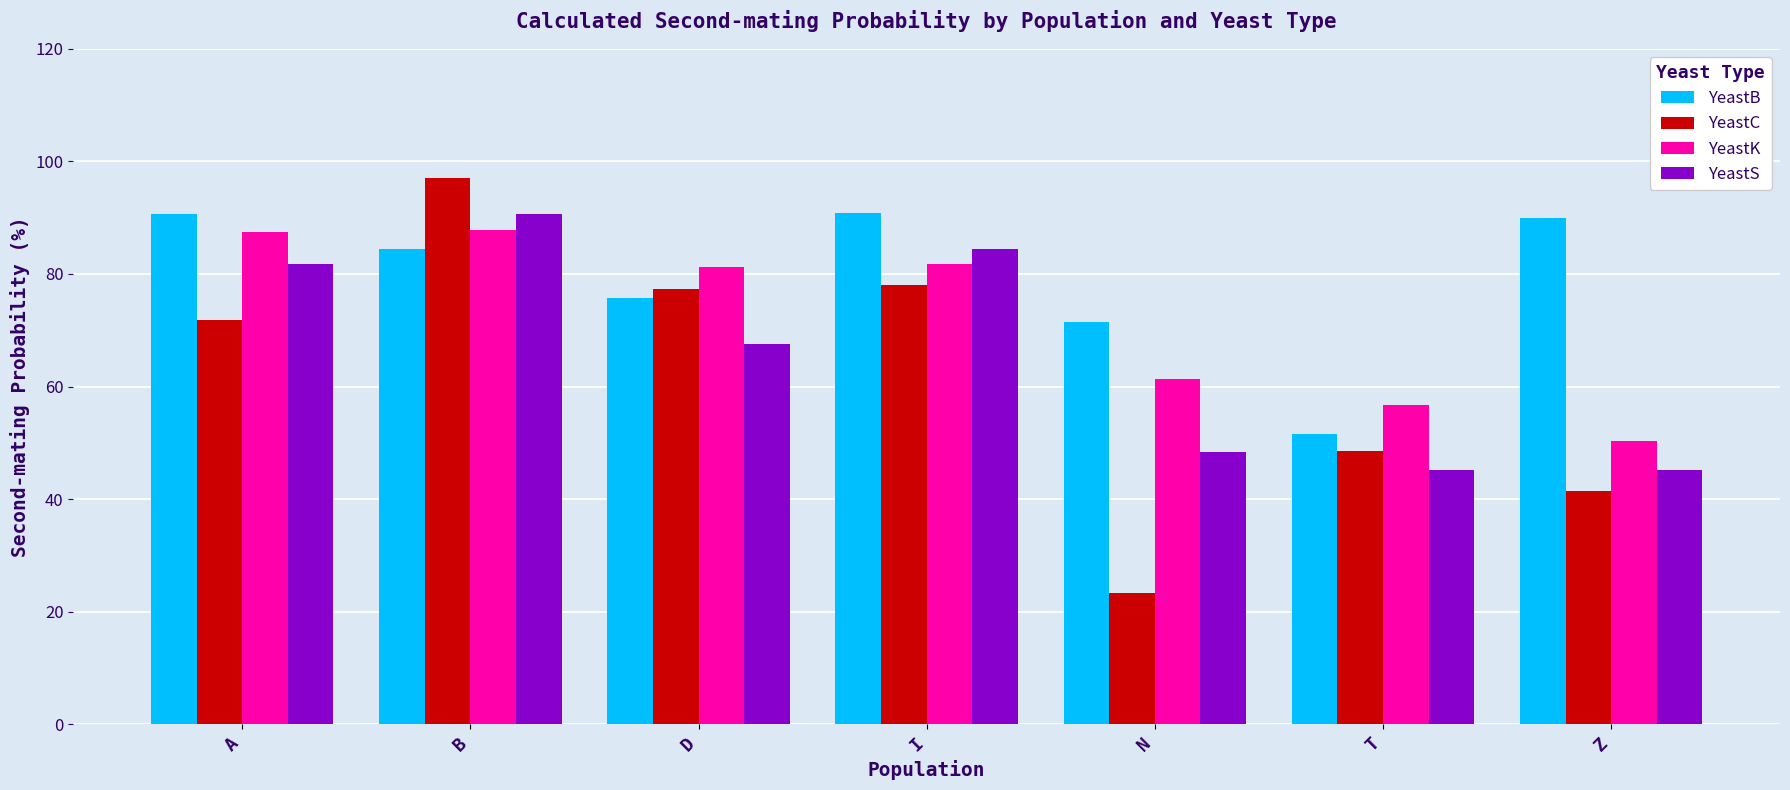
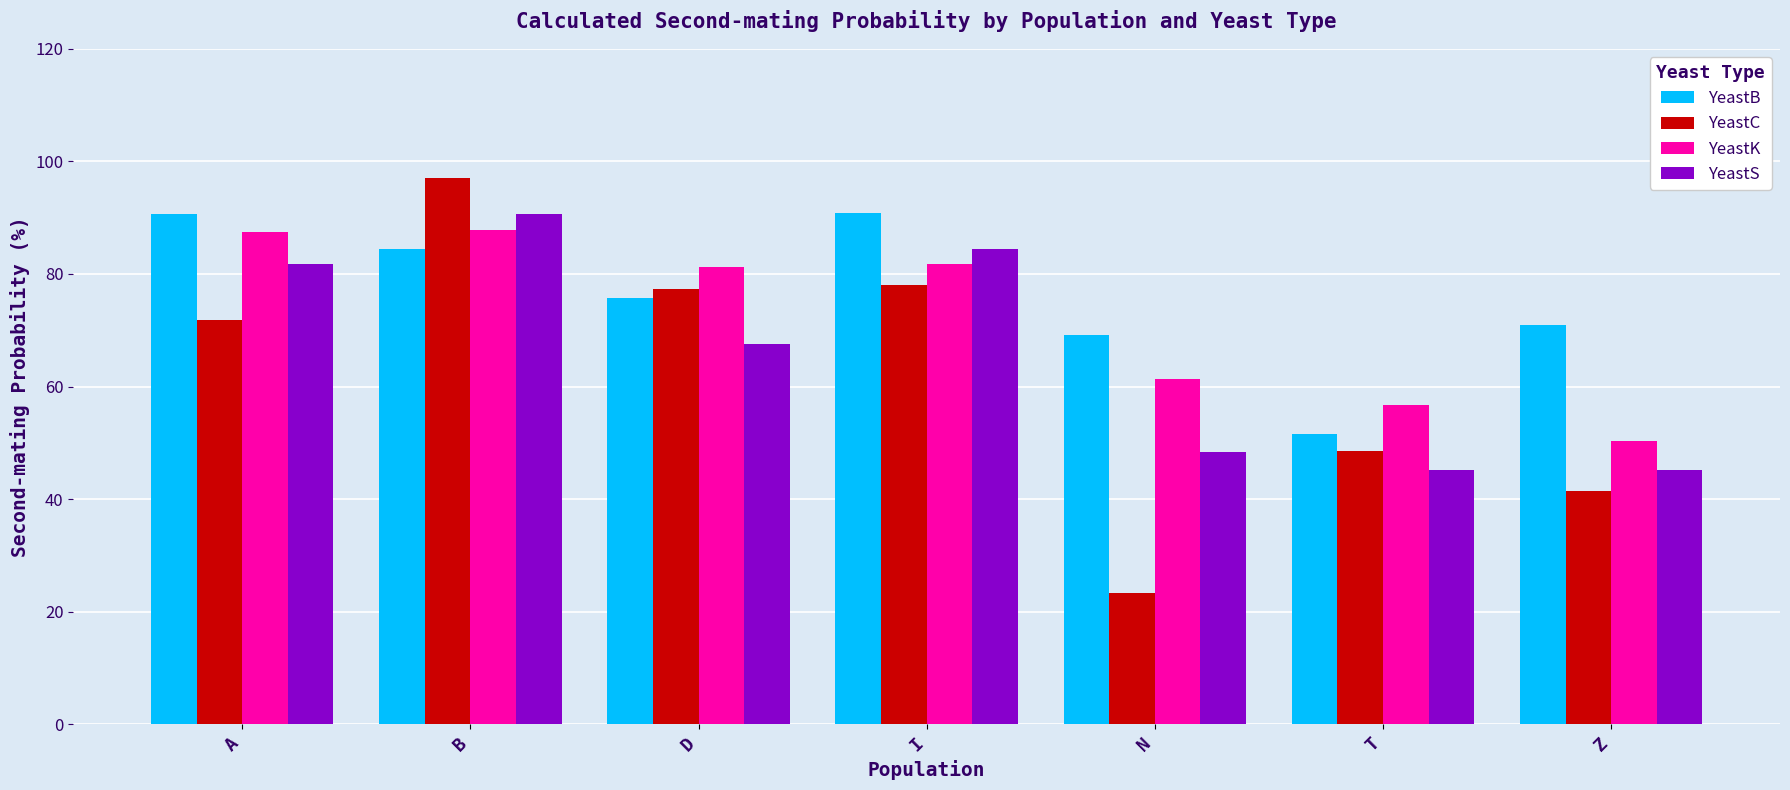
  {
    "YeastB": {
      "A": 91,
      "B": 84,
      "D": 76,
      "I": 91,
-     "N": 71,
+     "N": 69,
      "T": 52,
-     "Z": 90
+     "Z": 71
    },
    "YeastC": {
      "A": 72,
      "B": 97,
      "D": 77,
      "I": 78,
      "N": 23,
      "T": 48,
      "Z": 41
    },
    "YeastK": {
      "A": 88,
      "B": 88,
      "D": 81,
      "I": 82,
      "N": 61,
      "T": 57,
      "Z": 50
    },
    "YeastS": {
      "A": 82,
      "B": 91,
      "D": 67,
      "I": 84,
      "N": 48,
      "T": 45,
      "Z": 45
    }
  }
